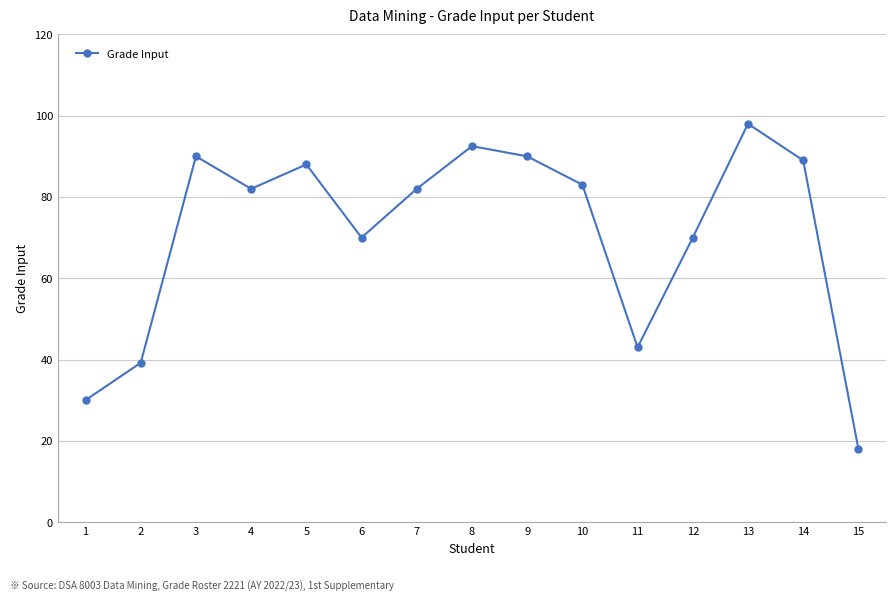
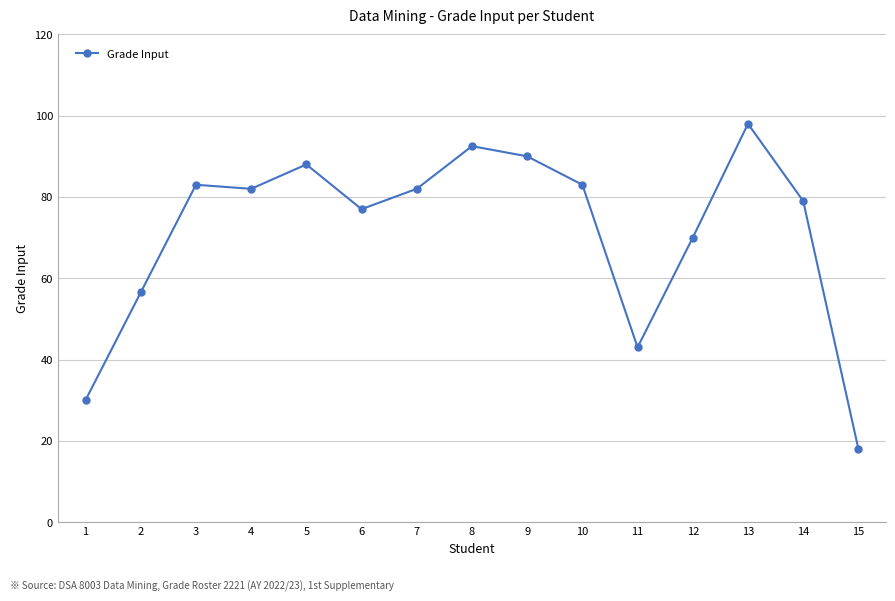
  {
    "1": 30,
-   "2": 39,
-   "3": 90,
+   "2": 57,
+   "3": 83,
    "4": 82,
    "5": 88,
-   "6": 70,
+   "6": 77,
    "7": 82,
    "8": 93,
    "9": 90,
    "10": 83,
    "11": 43,
    "12": 70,
    "13": 98,
-   "14": 89,
+   "14": 79,
    "15": 18
  }
